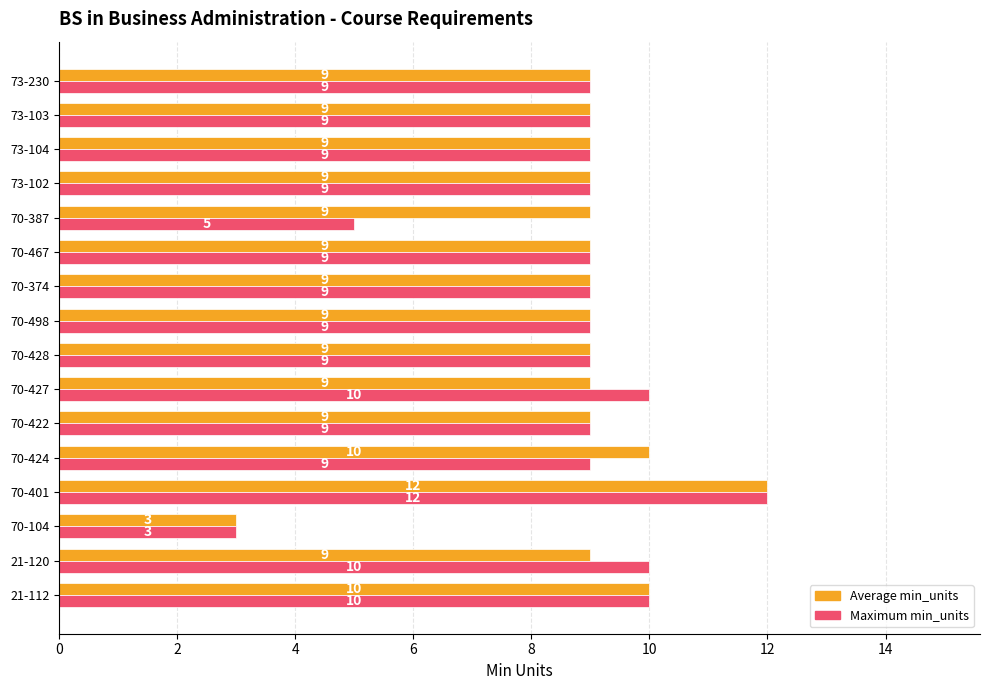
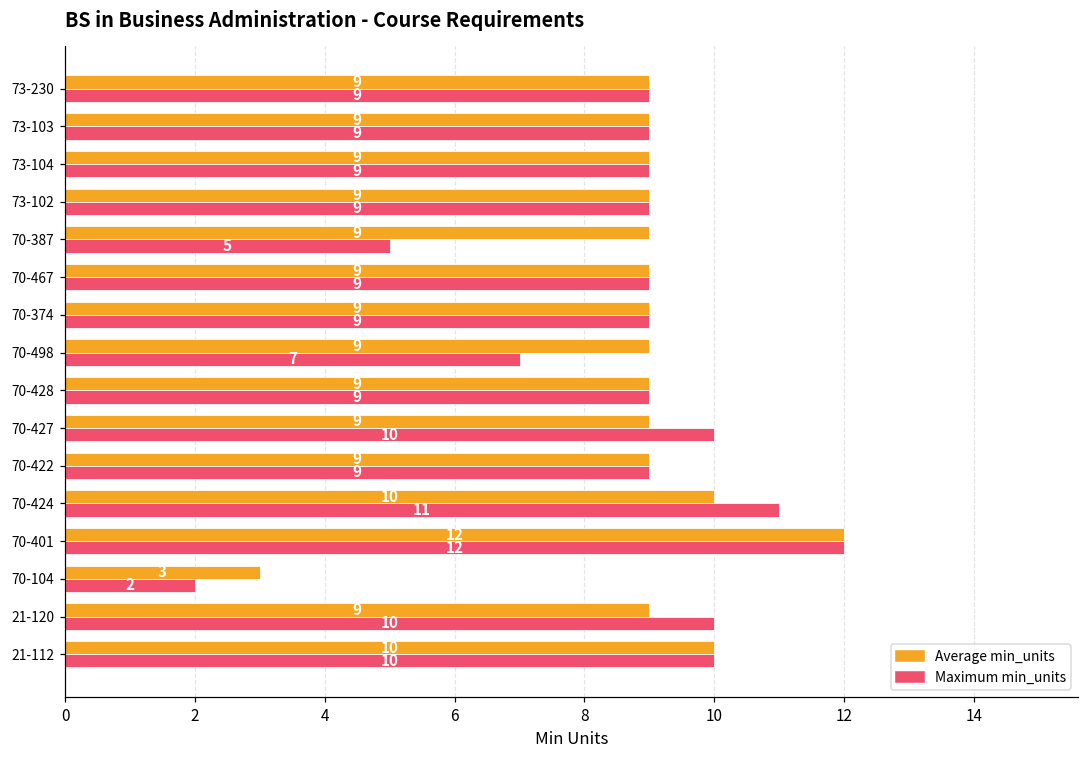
  {
    "Average min_units": {
      "73-230": 9,
      "73-103": 9,
      "73-104": 9,
      "73-102": 9,
      "70-387": 9,
      "70-467": 9,
      "70-374": 9,
      "70-498": 9,
      "70-428": 9,
      "70-427": 9,
      "70-422": 9,
      "70-424": 10,
      "70-401": 12,
      "70-104": 3,
      "21-120": 9,
      "21-112": 10
    },
    "Maximum min_units": {
      "73-230": 9,
      "73-103": 9,
      "73-104": 9,
      "73-102": 9,
      "70-387": 5,
      "70-467": 9,
      "70-374": 9,
-     "70-498": 9,
+     "70-498": 7,
      "70-428": 9,
      "70-427": 10,
      "70-422": 9,
-     "70-424": 9,
+     "70-424": 11,
      "70-401": 12,
-     "70-104": 3,
+     "70-104": 2,
      "21-120": 10,
      "21-112": 10
    }
  }
